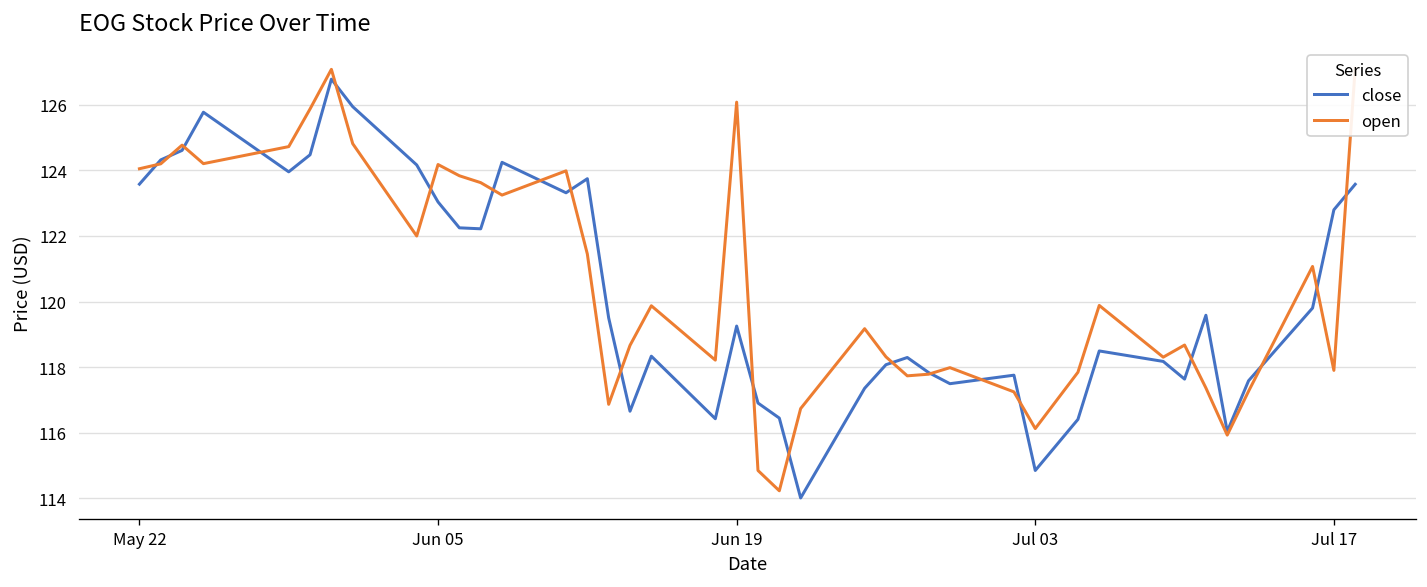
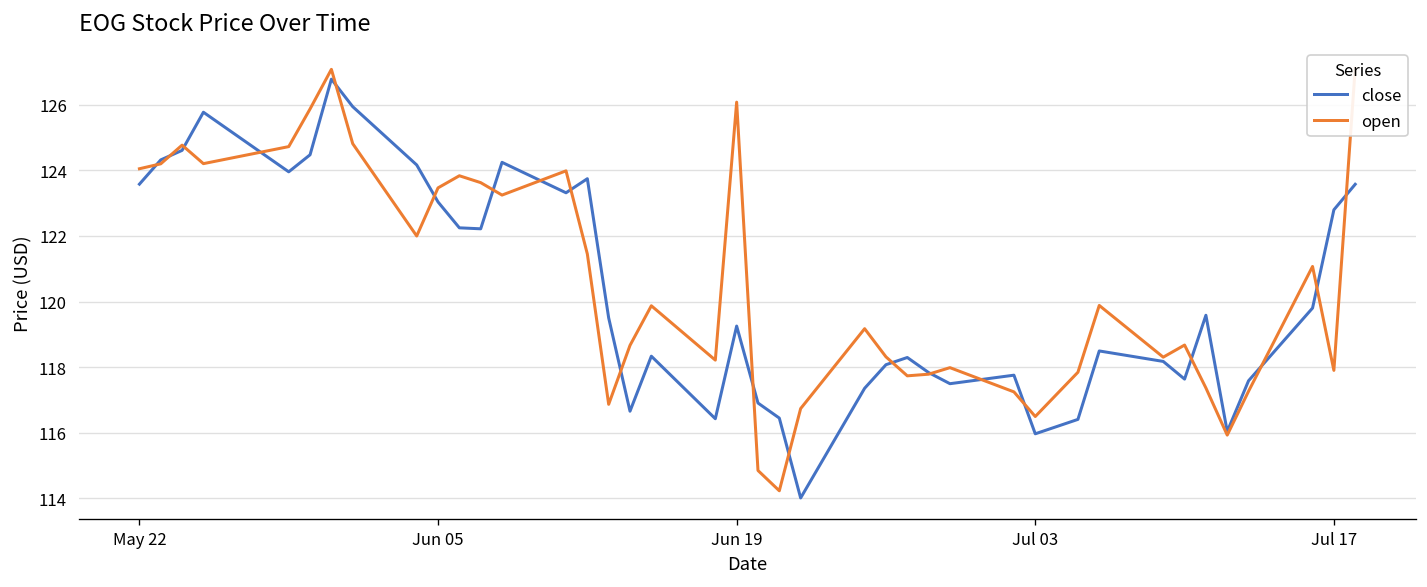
  {
    "close": {
      "May 22": 123.6,
      "Jun 05": 123.0,
      "Jun 19": 119.3,
-     "Jul 03": 114.8,
+     "Jul 03": 116.0,
      "Jul 17": 122.8
    },
    "open": {
      "May 22": 124.1,
-     "Jun 05": 124.2,
+     "Jun 05": 123.5,
      "Jun 19": 126.1,
-     "Jul 03": 116.1,
+     "Jul 03": 116.5,
      "Jul 17": 117.9
    }
  }
